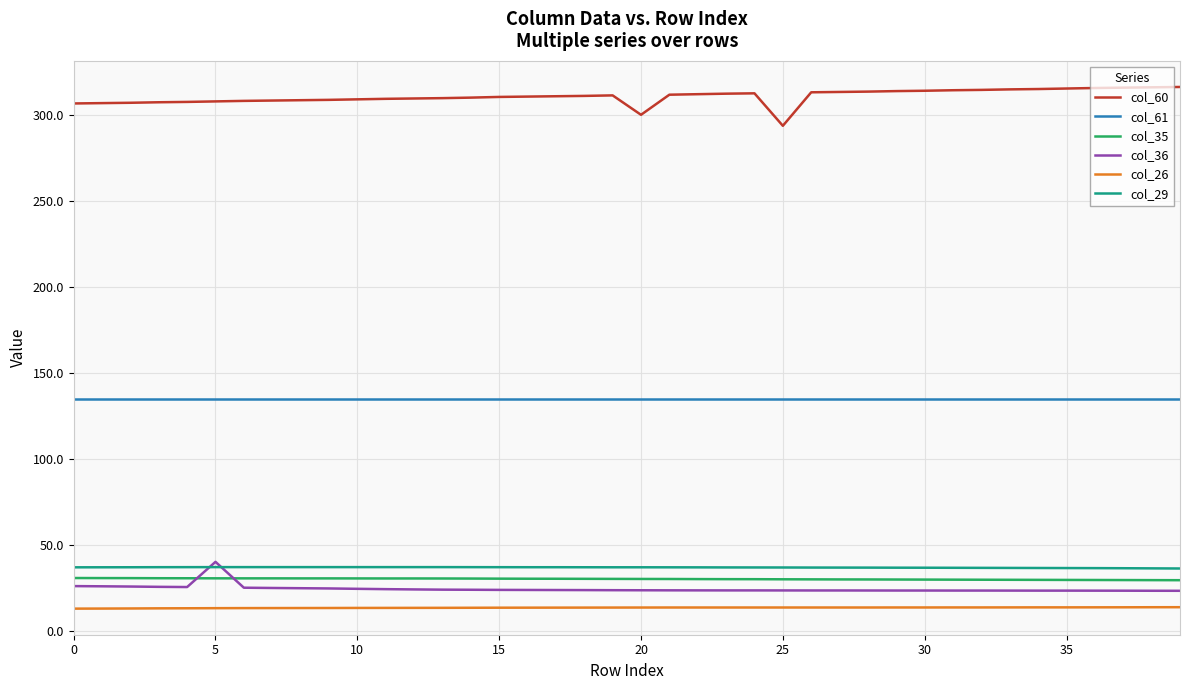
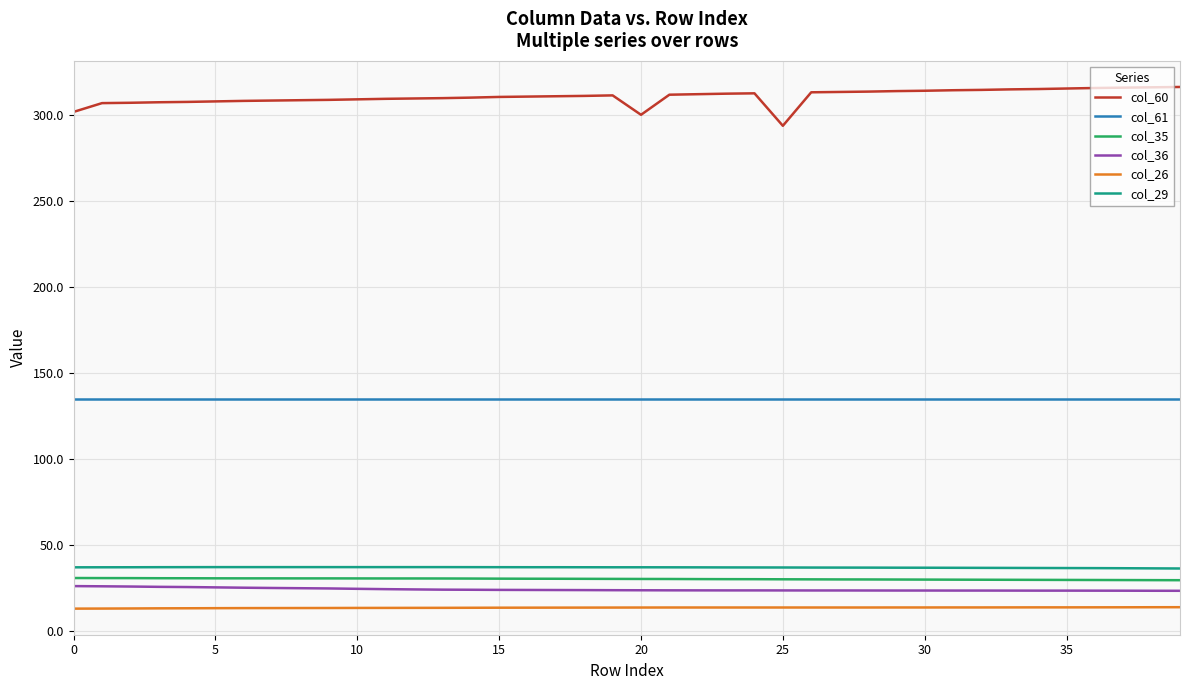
  {
    "col_60": {
-     "0": 307,
+     "0": 302,
      "5": 308,
      "10": 309,
      "15": 311,
      "20": 300,
      "25": 294,
      "30": 314,
      "35": 316
    },
    "col_61": {
      "0": 135,
      "5": 135,
      "10": 135,
      "15": 135,
      "20": 135,
      "25": 135,
      "30": 135,
      "35": 135
    },
    "col_36": {
      "0": 26,
-     "5": 40,
+     "5": 25,
      "10": 24,
      "15": 24,
      "20": 23,
      "25": 23,
      "30": 23,
      "35": 23
    },
    "col_26": {
      "0": 13,
      "5": 13,
      "10": 13,
      "15": 13,
      "20": 13,
      "25": 13,
      "30": 13,
      "35": 14
    }
  }
